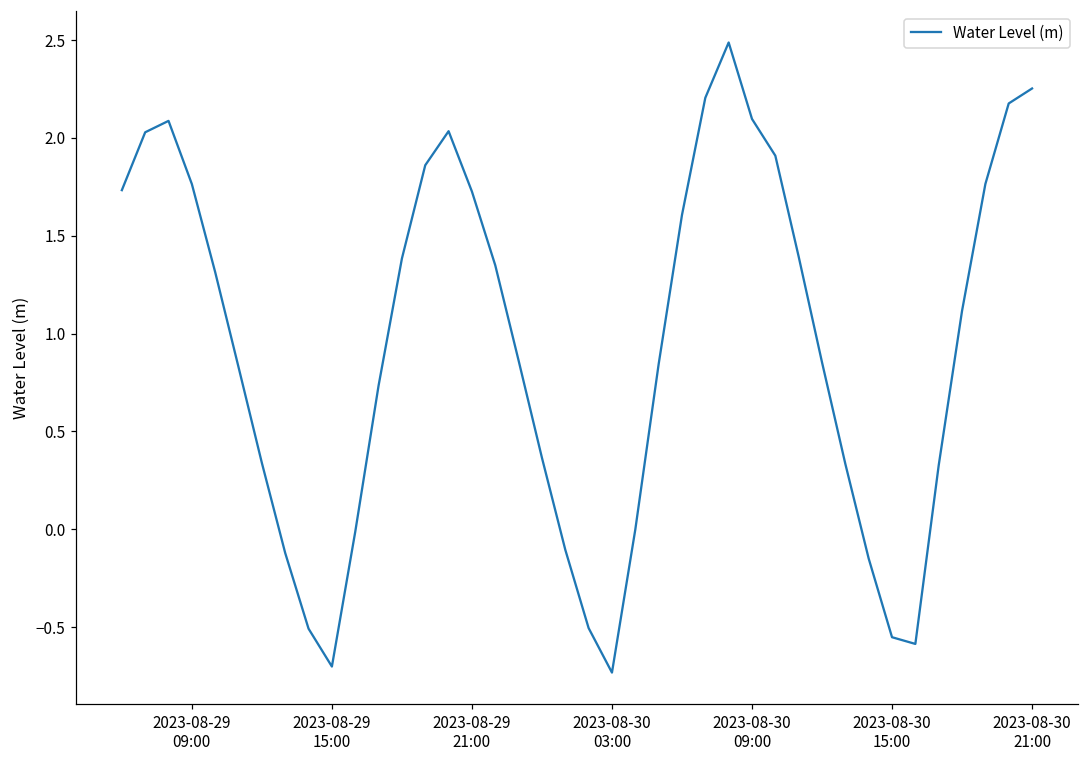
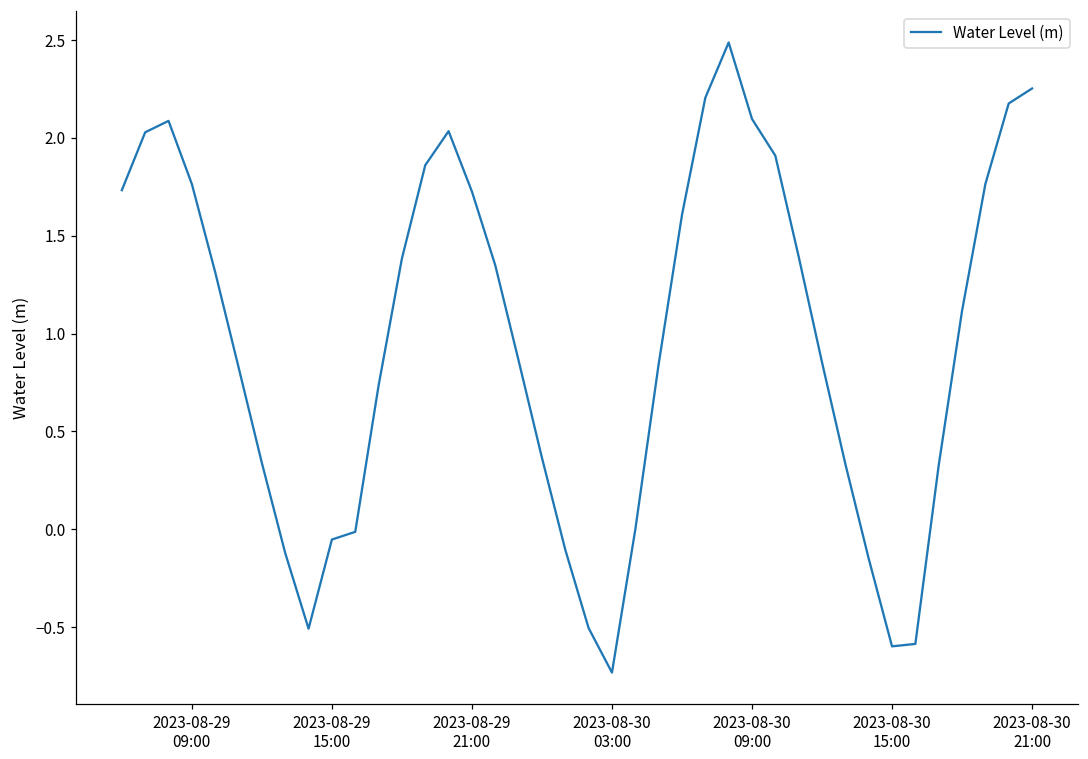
  {
    "2023-08-29 09:00": 1.76,
-   "2023-08-29 15:00": -0.70,
+   "2023-08-29 15:00": -0.05,
    "2023-08-29 21:00": 1.73,
    "2023-08-30 03:00": -0.73,
    "2023-08-30 09:00": 2.10,
-   "2023-08-30 15:00": -0.55,
+   "2023-08-30 15:00": -0.60,
    "2023-08-30 21:00": 2.25
  }
